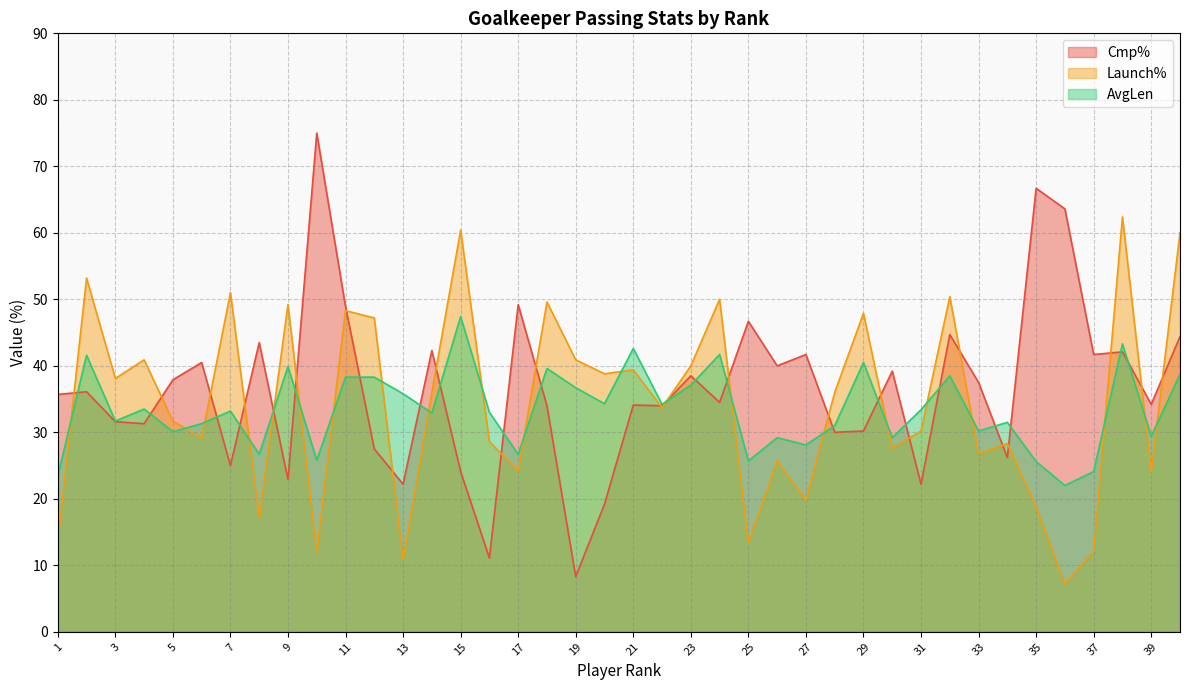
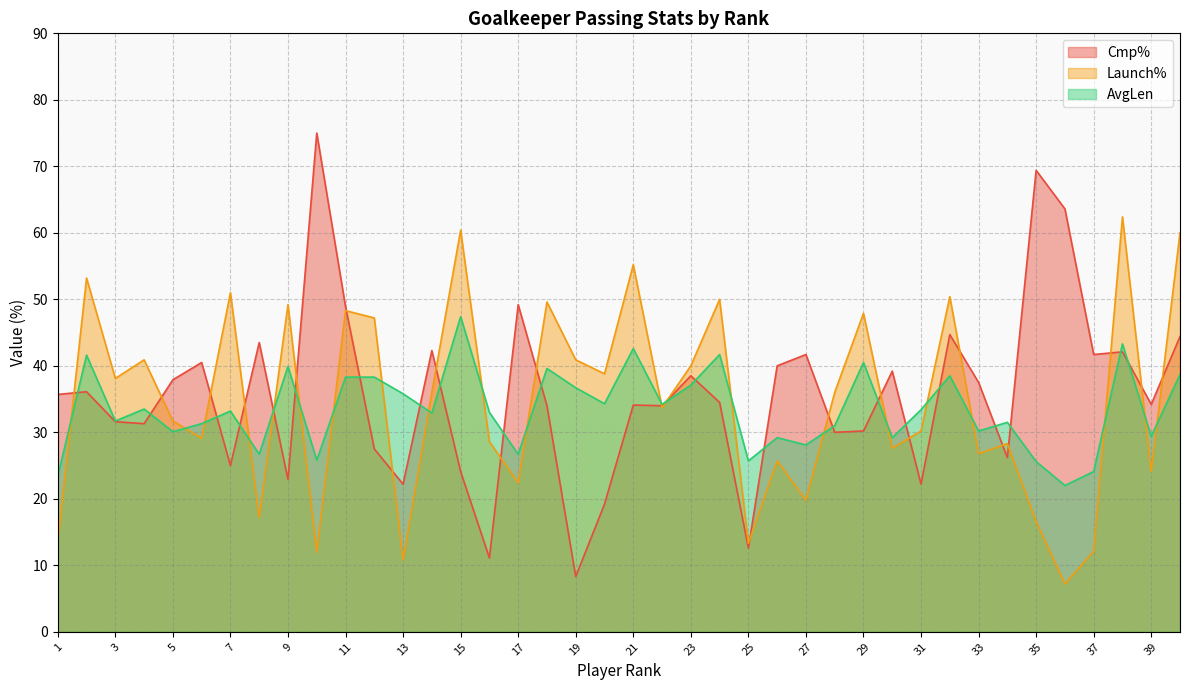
  {
    "Cmp%": {
      "1": 36,
      "5": 38,
      "7": 25,
      "9": 23,
      "11": 49,
      "13": 22,
      "15": 24,
      "17": 49,
      "19": 8,
      "21": 34,
      "23": 39,
-     "25": 47,
+     "25": 13,
      "27": 42,
      "29": 30,
      "31": 22,
      "33": 38,
-     "35": 67,
+     "35": 69,
      "37": 42,
      "39": 34
    },
    "Launch%": {
      "1": 14,
      "3": 38,
      "5": 32,
      "7": 51,
      "9": 49,
      "11": 48,
      "13": 11,
      "15": 60,
-     "17": 24,
+     "17": 22,
      "19": 41,
-     "21": 39,
+     "21": 55,
      "23": 40,
      "25": 13,
      "27": 20,
      "29": 48,
      "31": 30,
      "33": 27,
-     "35": 19,
+     "35": 17,
      "37": 12,
      "39": 24
    },
    "AvgLen": {
      "1": 23,
      "5": 30,
      "7": 33,
      "9": 40,
      "11": 38,
      "13": 36,
      "15": 47,
      "17": 27,
      "19": 37,
      "21": 43,
      "23": 37,
      "25": 26,
      "27": 28,
      "29": 41,
      "31": 33,
      "33": 30,
      "35": 26,
      "37": 24,
      "39": 29
    }
  }
